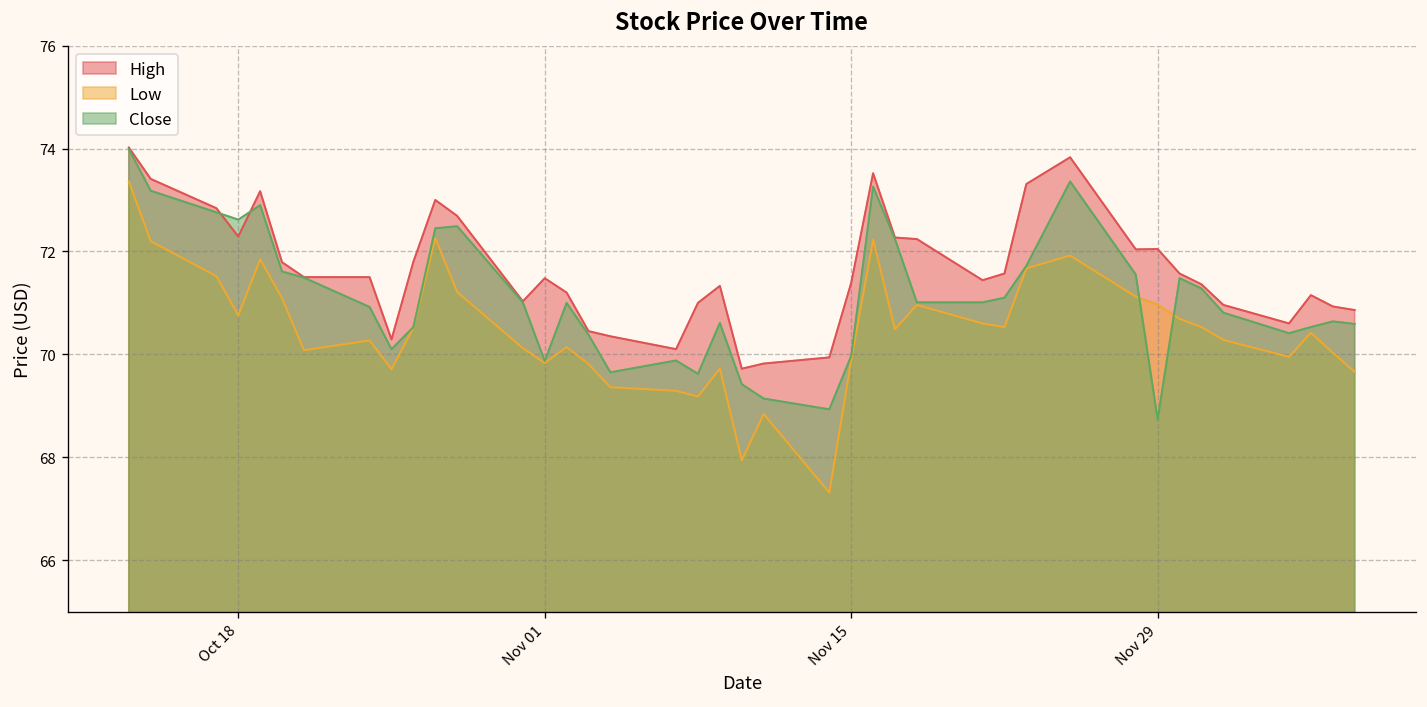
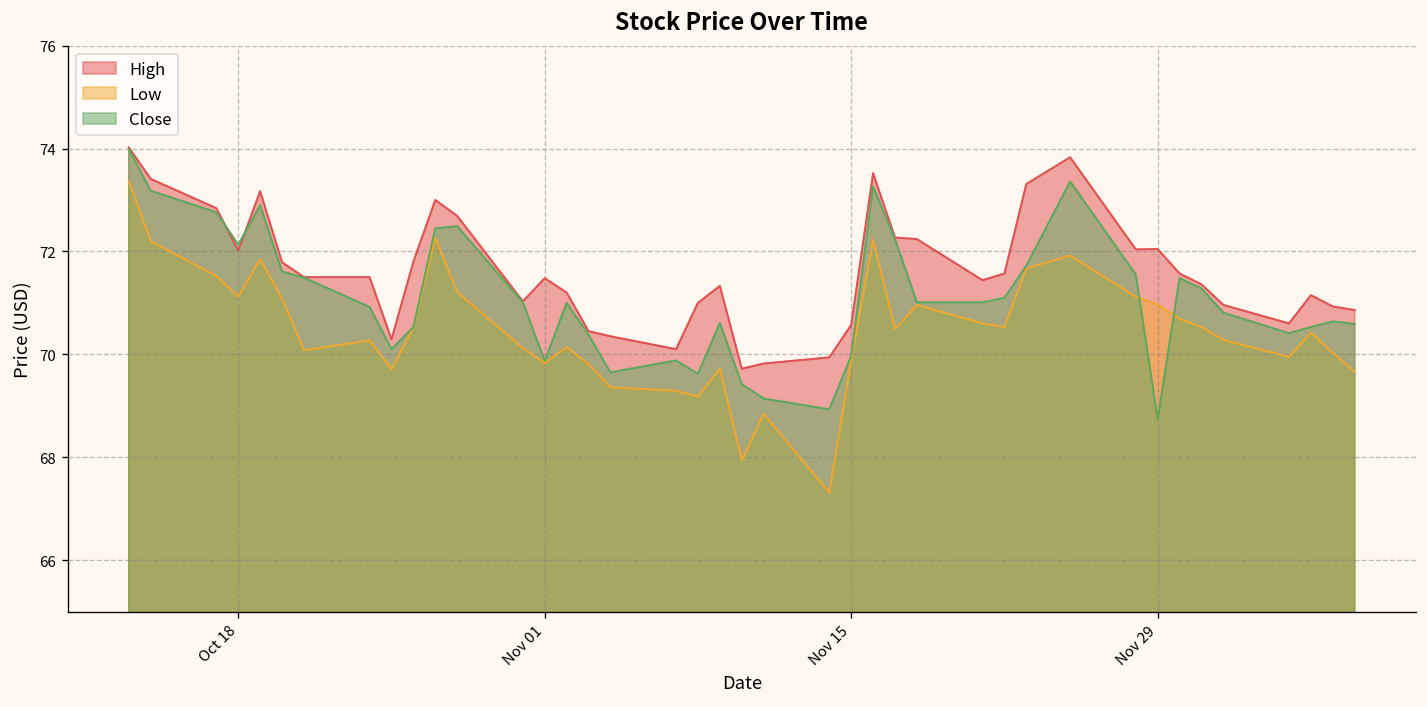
  {
    "High": {
-     "Oct 18": 72.3,
+     "Oct 18": 72.0,
      "Nov 01": 71.5,
-     "Nov 15": 71.4,
+     "Nov 15": 70.6,
      "Nov 29": 72.0
    },
    "Low": {
-     "Oct 18": 70.8,
+     "Oct 18": 71.1,
      "Nov 15": 69.9,
      "Nov 29": 71.0
    },
    "Close": {
-     "Oct 18": 72.6,
+     "Oct 18": 72.1,
      "Nov 15": 70.0,
      "Nov 29": 68.7
    }
  }
